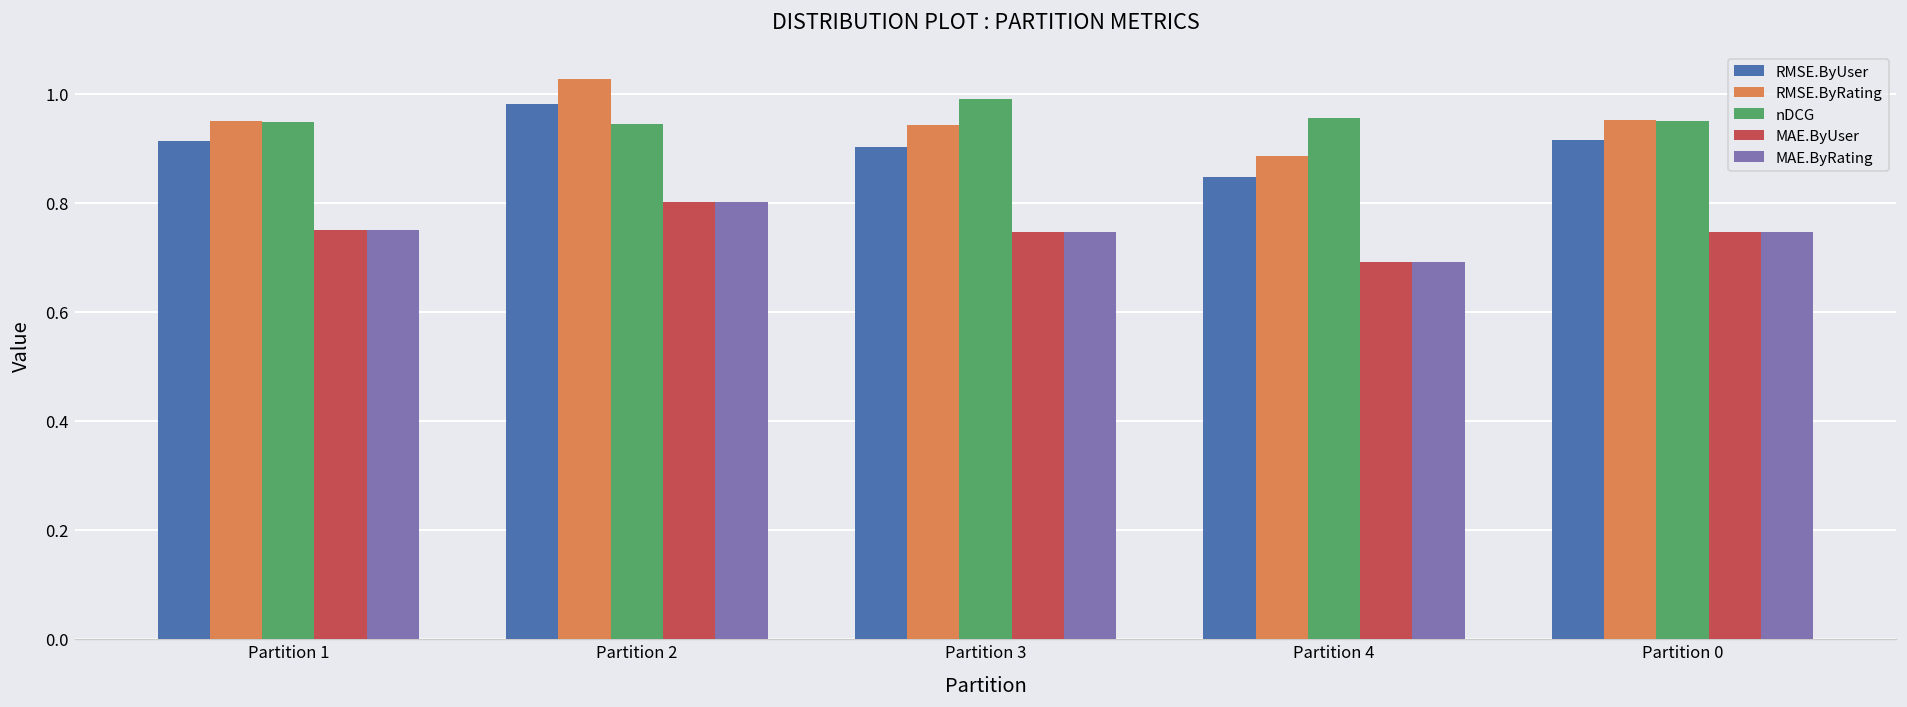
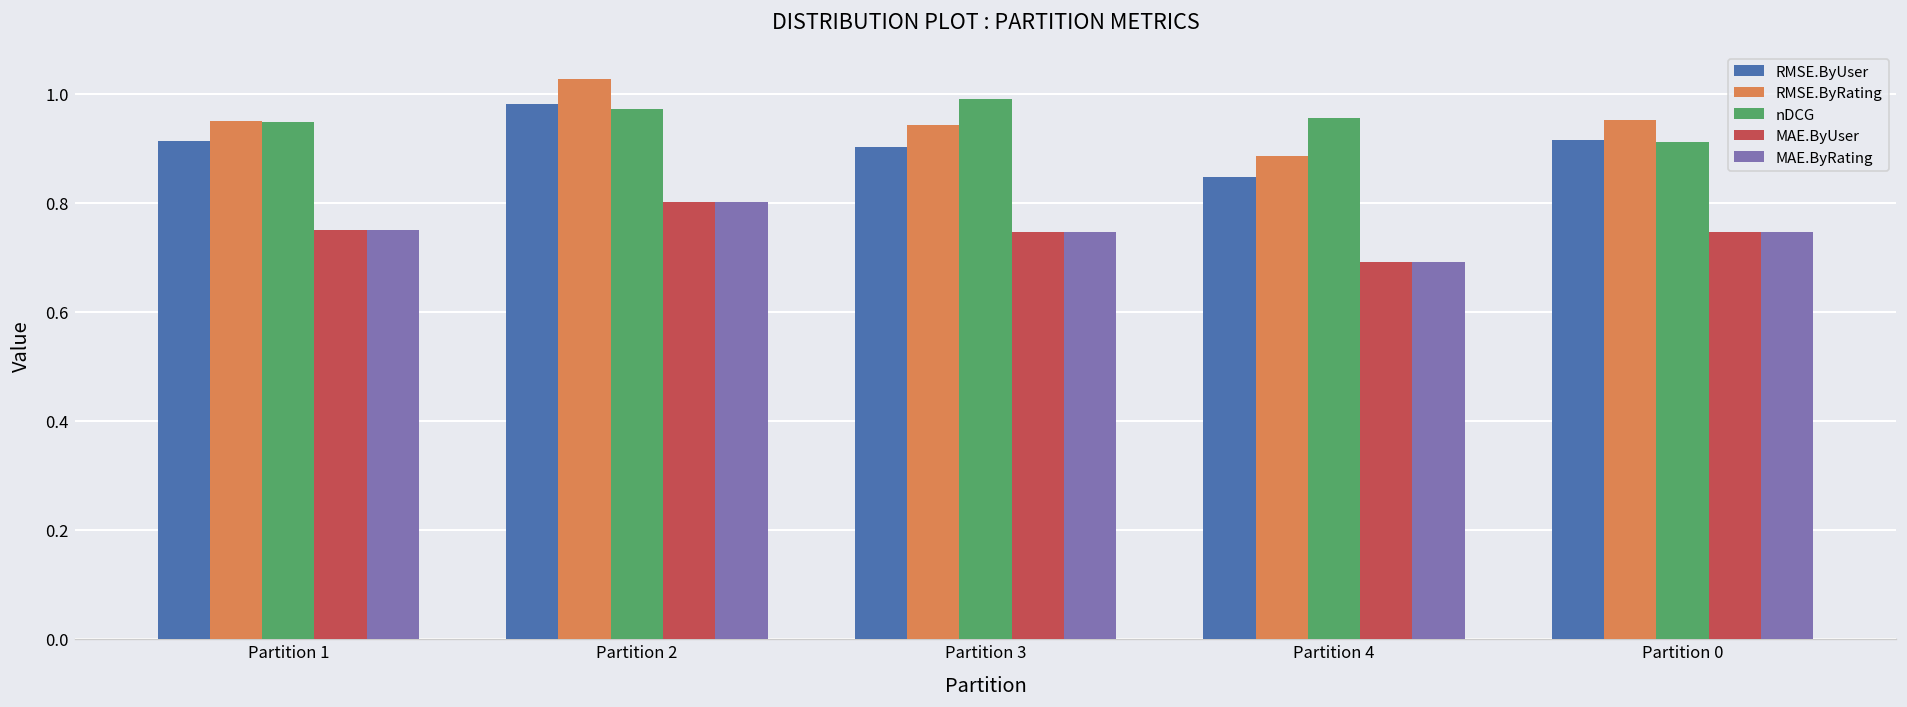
  {
    "nDCG": {
      "Partition 1": 0.95,
-     "Partition 2": 0.94,
+     "Partition 2": 0.97,
      "Partition 3": 0.99,
      "Partition 4": 0.95,
-     "Partition 0": 0.95
+     "Partition 0": 0.91
    }
  }
